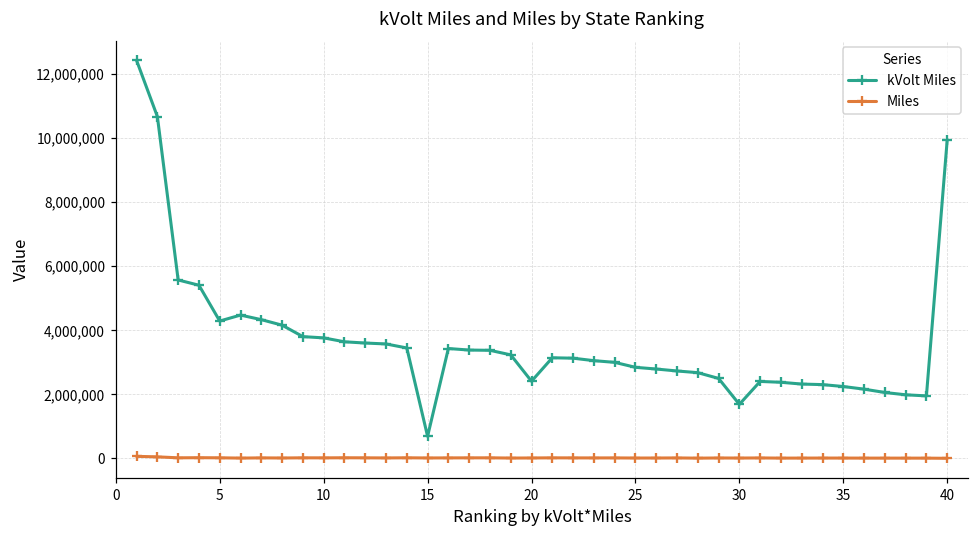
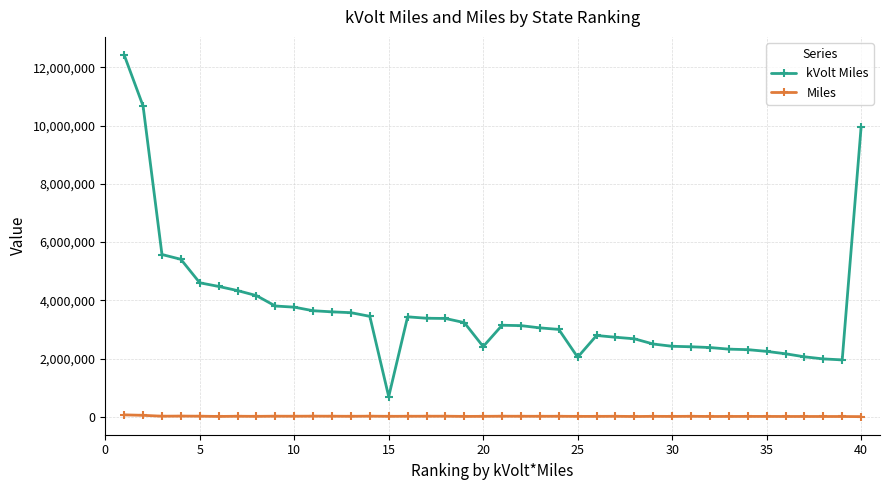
  {
    "kVolt Miles": {
-     "5": "4,300,000",
+     "5": "4,600,000",
      "10": "3,800,000",
      "15": "700,000",
      "20": "2,400,000",
-     "25": "2,800,000",
-     "30": "1,700,000",
+     "25": "2,000,000",
+     "30": "2,400,000",
      "35": "2,200,000",
      "40": "9,900,000"
    },
    "Miles": {
      "5": "0",
      "10": "0",
      "15": "0",
      "20": "0",
      "25": "0",
      "30": "0",
      "35": "0",
      "40": "0"
    }
  }
